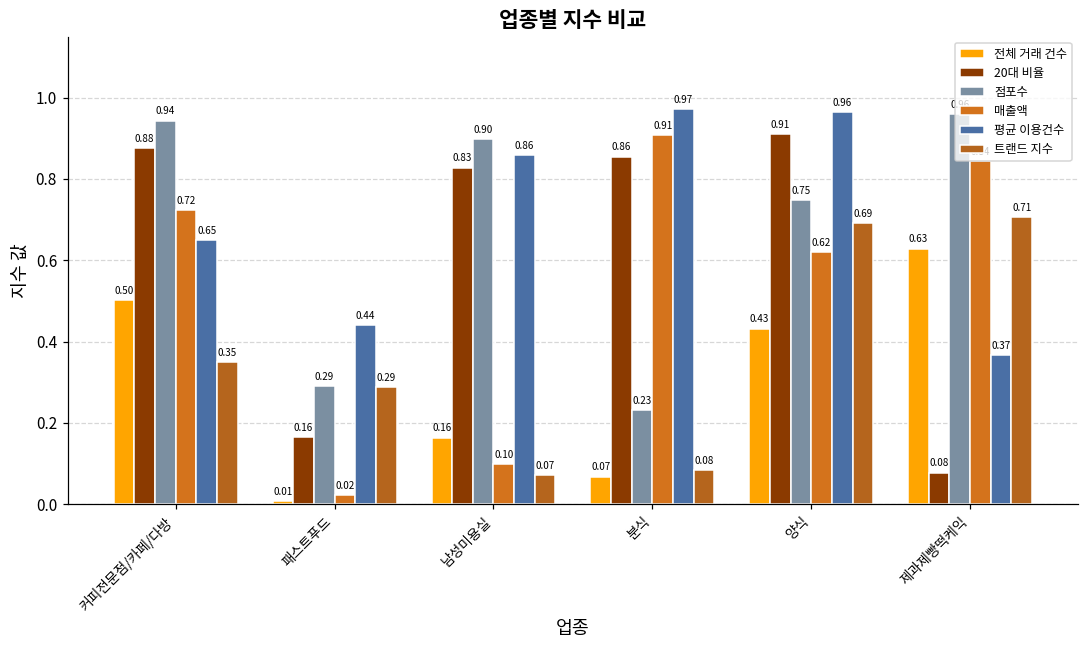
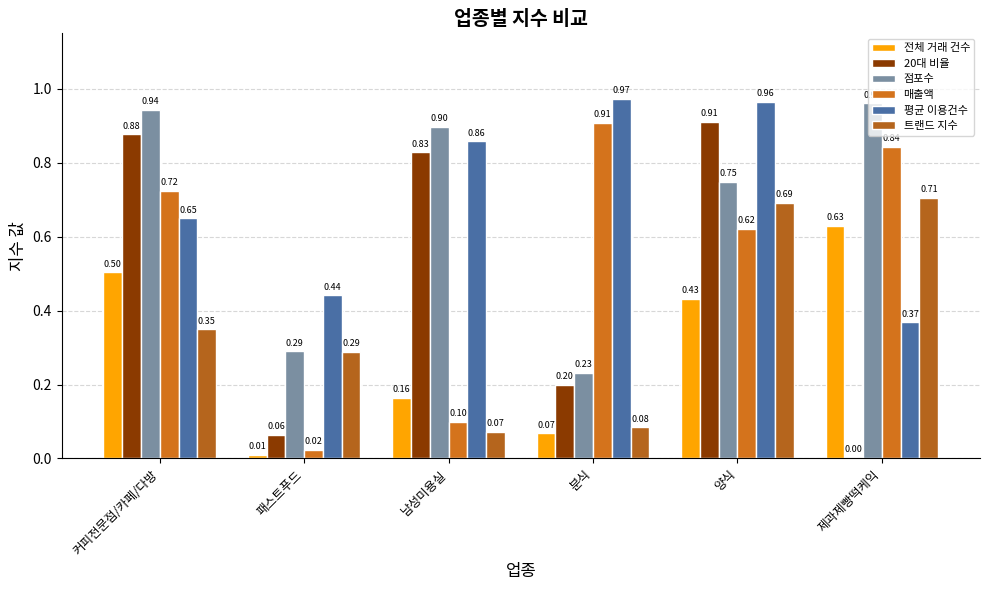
  {
    "전체 거래 건수": {
      "커피전문점/카페/다방": 0.50,
      "패스트푸드": 0.01,
      "남성미용실": 0.16,
      "분식": 0.07,
      "양식": 0.43,
      "제과제빵떡케익": 0.63
    },
    "20대 비율": {
      "커피전문점/카페/다방": 0.88,
-     "패스트푸드": 0.16,
+     "패스트푸드": 0.06,
      "남성미용실": 0.83,
-     "분식": 0.86,
+     "분식": 0.20,
      "양식": 0.91,
-     "제과제빵떡케익": 0.08
+     "제과제빵떡케익": 0.00
    }
  }
